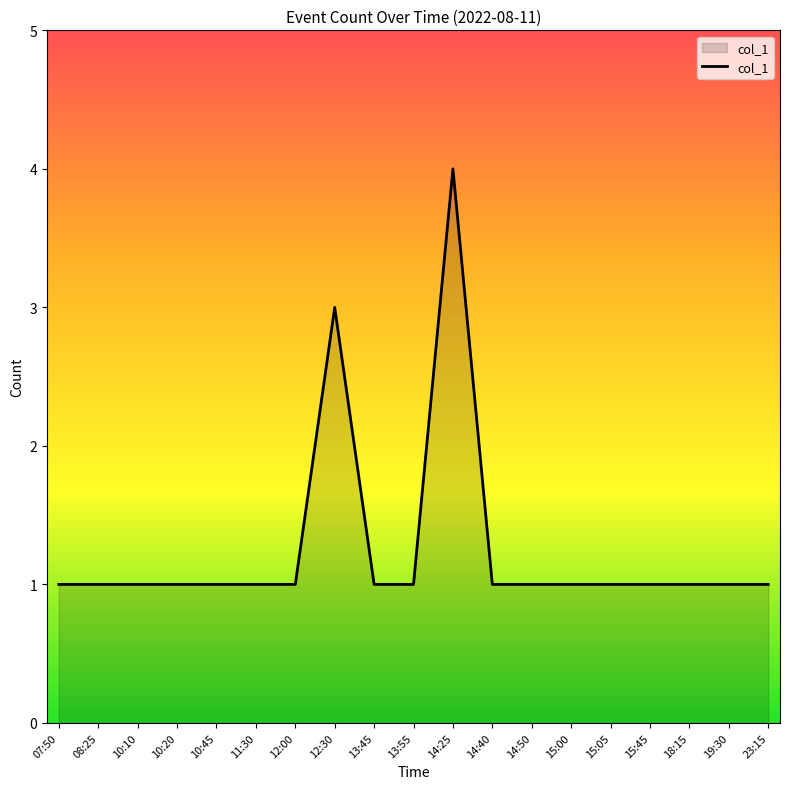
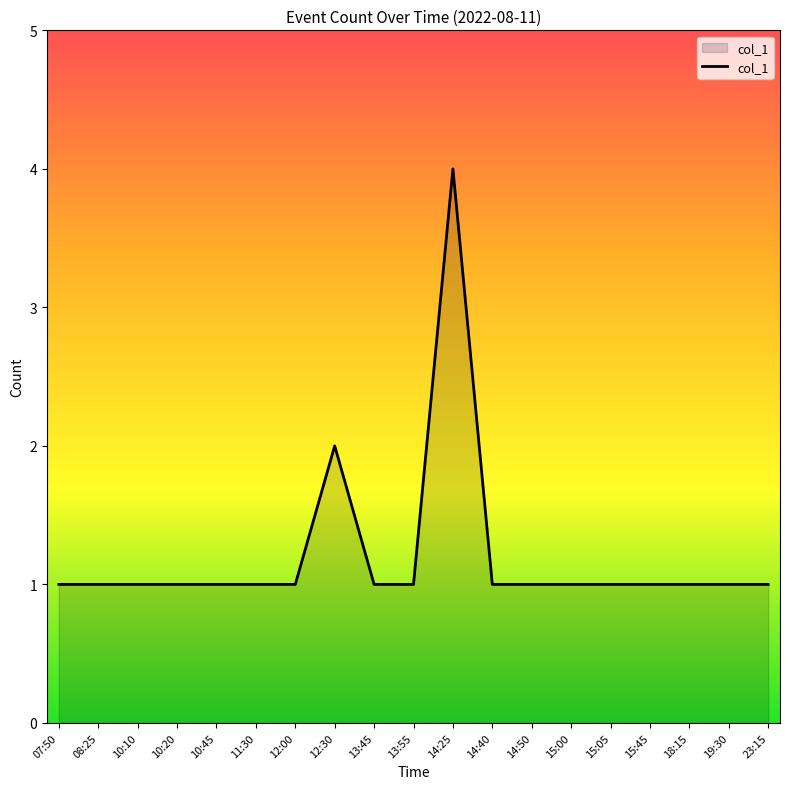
  {
    "07:50": 1,
    "08:25": 1,
    "10:10": 1,
    "10:20": 1,
    "10:45": 1,
    "11:30": 1,
    "12:00": 1,
-   "12:30": 3,
+   "12:30": 2,
    "13:45": 1,
    "13:55": 1,
    "14:25": 4,
    "14:40": 1,
    "14:50": 1,
    "15:00": 1,
    "15:05": 1,
    "15:45": 1,
    "18:15": 1,
    "19:30": 1,
    "23:15": 1
  }
